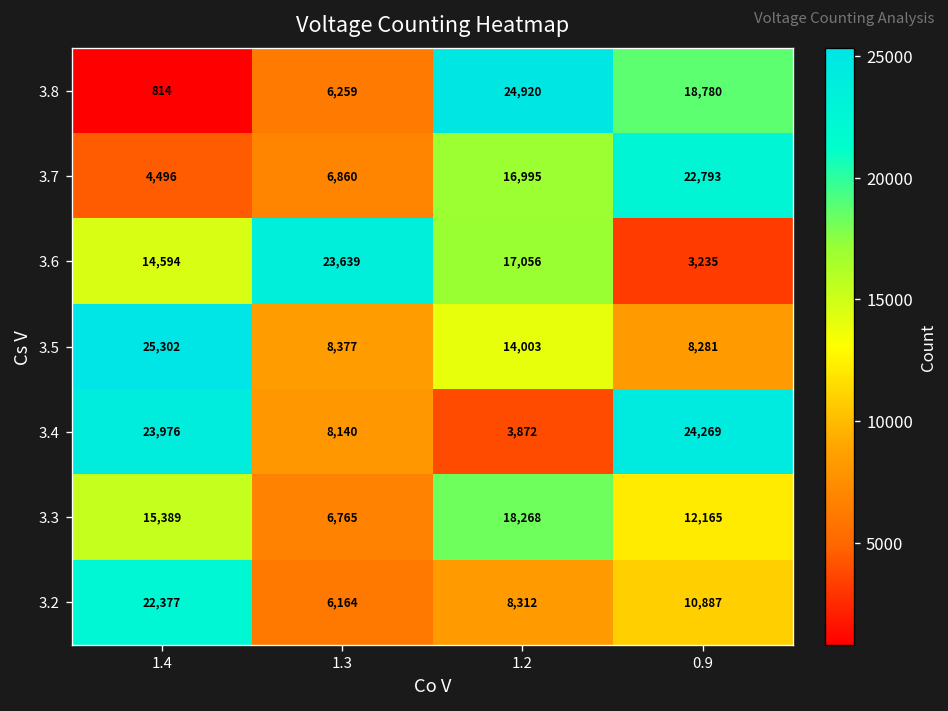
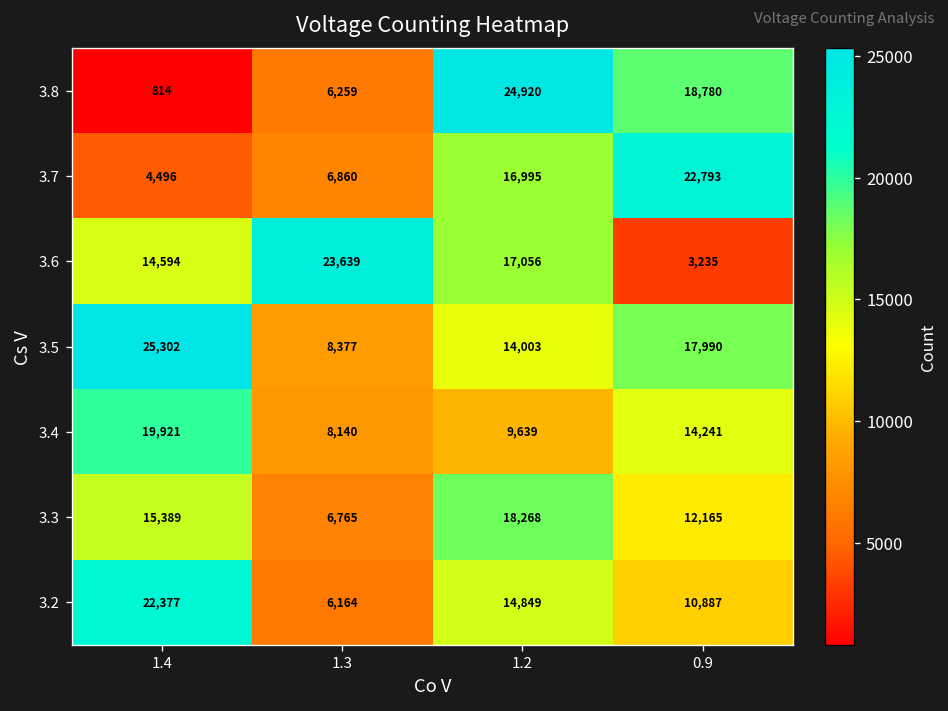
  {
    "3.8": {
      "1.4": "814",
      "1.3": "6,259",
      "1.2": "24,920",
      "0.9": "18,780"
    },
    "3.7": {
      "1.4": "4,496",
      "1.3": "6,860",
      "1.2": "16,995",
      "0.9": "22,793"
    },
    "3.6": {
      "1.4": "14,594",
      "1.3": "23,639",
      "1.2": "17,056",
      "0.9": "3,235"
    },
    "3.5": {
      "1.4": "25,302",
      "1.3": "8,377",
      "1.2": "14,003",
-     "0.9": "8,281"
+     "0.9": "17,990"
    },
    "3.4": {
-     "1.4": "23,976",
+     "1.4": "19,921",
      "1.3": "8,140",
-     "1.2": "3,872",
-     "0.9": "24,269"
+     "1.2": "9,639",
+     "0.9": "14,241"
    },
    "3.3": {
      "1.4": "15,389",
      "1.3": "6,765",
      "1.2": "18,268",
      "0.9": "12,165"
    },
    "3.2": {
      "1.4": "22,377",
      "1.3": "6,164",
-     "1.2": "8,312",
+     "1.2": "14,849",
      "0.9": "10,887"
    }
  }
